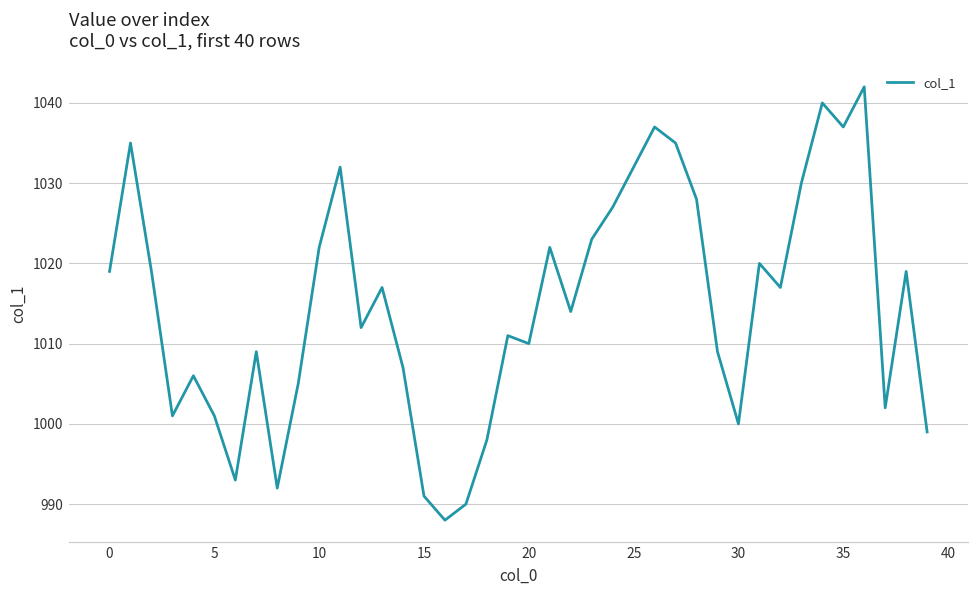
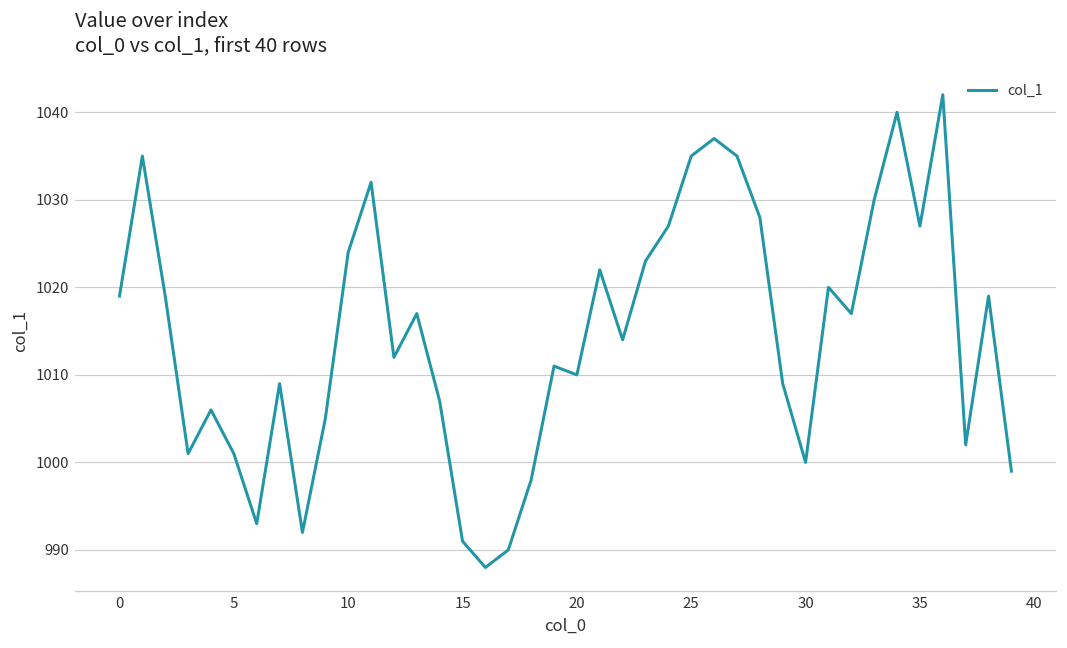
  {
    "0": 1019,
    "5": 1001,
-   "10": 1022,
+   "10": 1024,
    "15": 991,
    "20": 1010,
-   "25": 1032,
+   "25": 1035,
    "30": 1000,
-   "35": 1037
+   "35": 1027
  }
